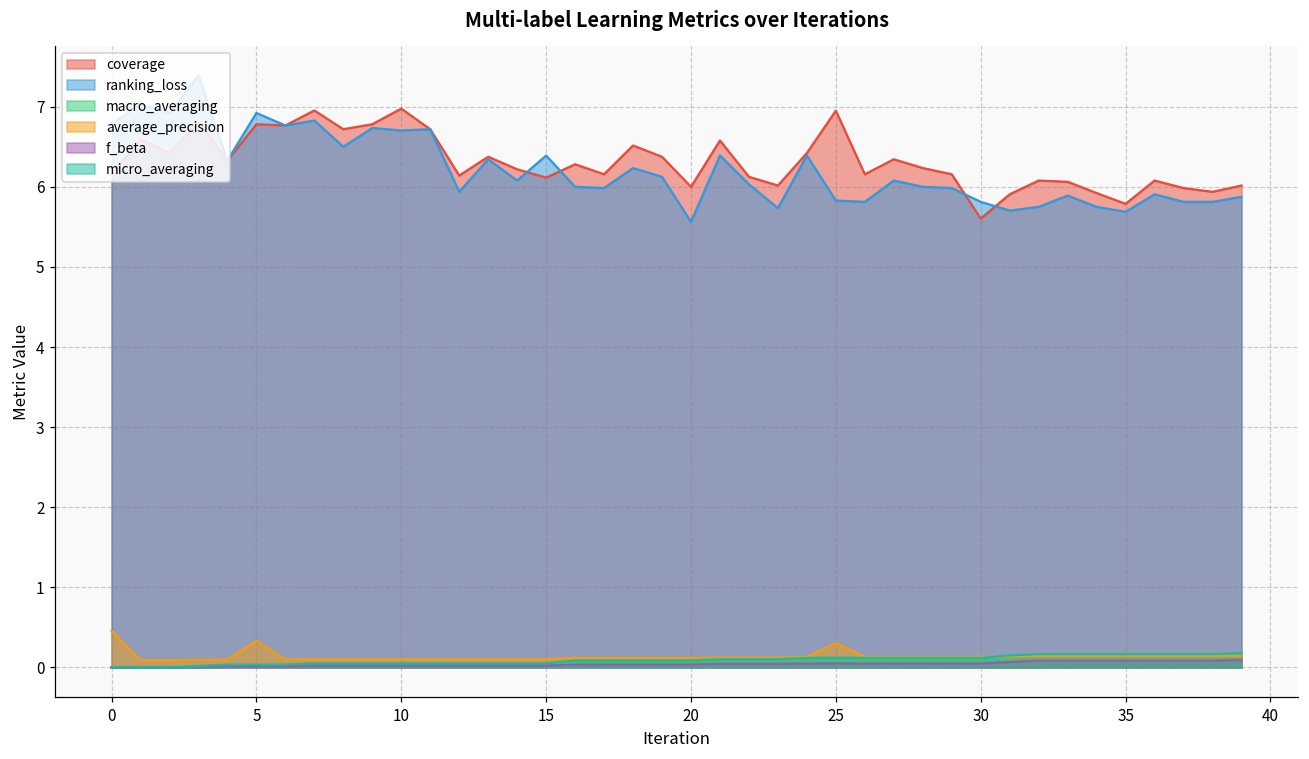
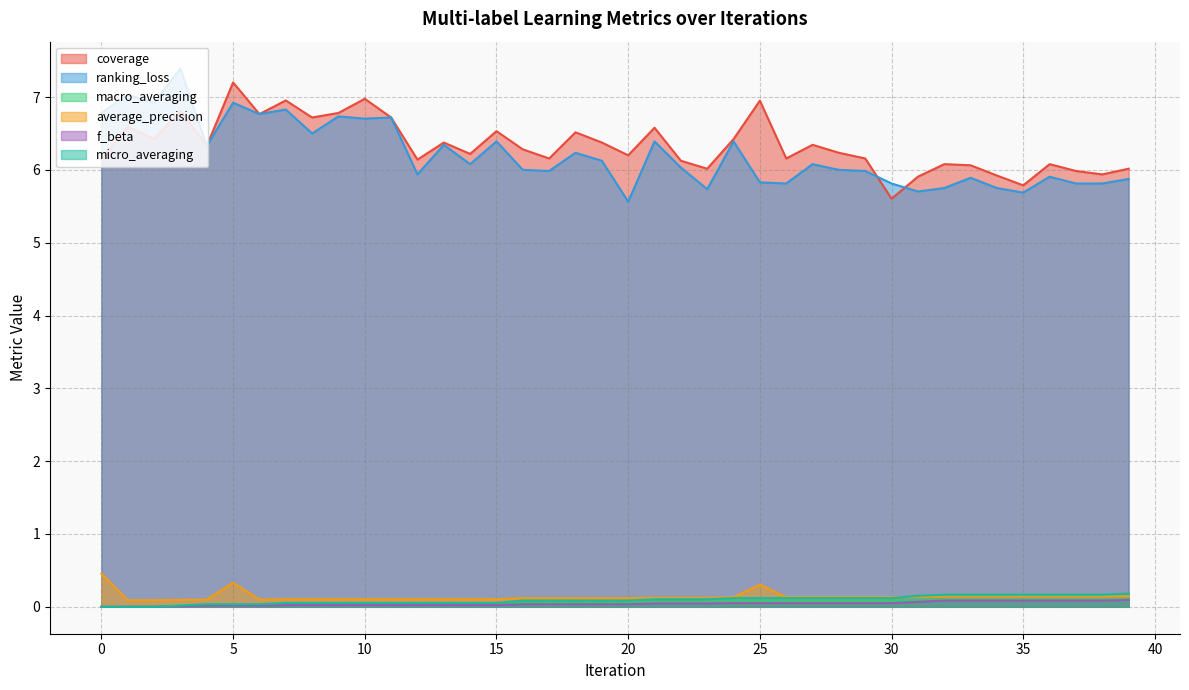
  {
    "coverage": {
-     "5": 6.8,
+     "5": 7.2,
      "10": 7.0,
-     "15": 6.1,
-     "20": 6.0,
+     "15": 6.5,
+     "20": 6.2,
      "25": 7.0,
      "30": 5.6,
      "35": 5.8
    },
    "average_precision": {
      "0": 0.5,
      "5": 0.3,
      "10": 0.1,
      "15": 0.1,
      "25": 0.3
    }
  }
